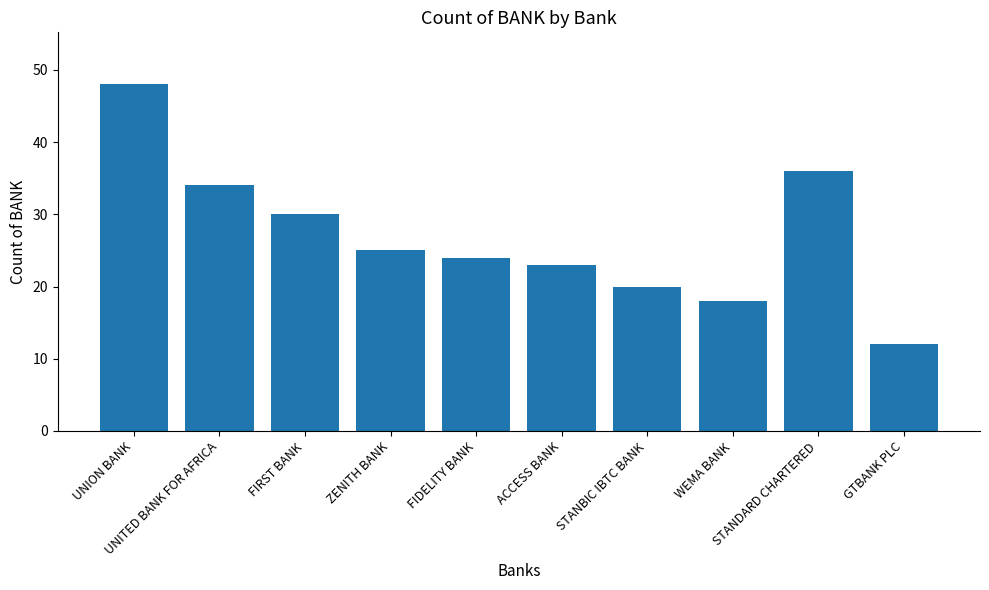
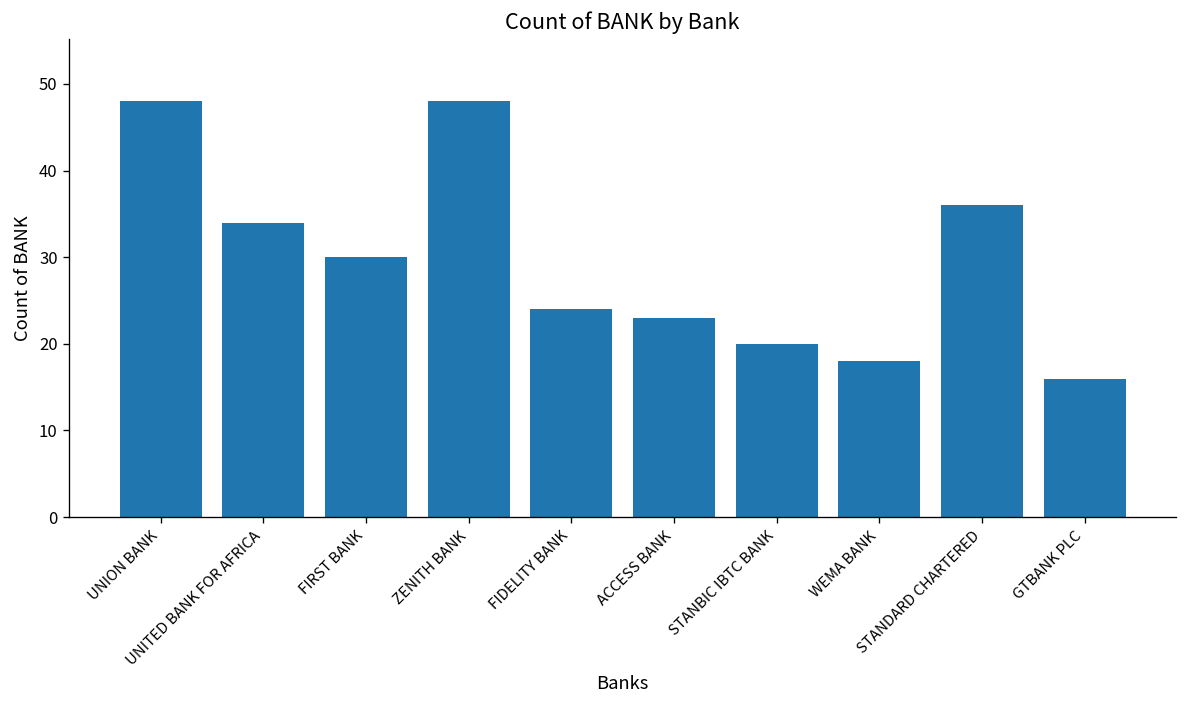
  {
    "UNION BANK": 48,
    "UNITED BANK FOR AFRICA": 34,
    "FIRST BANK": 30,
-   "ZENITH BANK": 25,
+   "ZENITH BANK": 48,
    "FIDELITY BANK": 24,
    "ACCESS BANK": 23,
    "STANBIC IBTC BANK": 20,
    "WEMA BANK": 18,
    "STANDARD CHARTERED": 36,
-   "GTBANK PLC": 12
+   "GTBANK PLC": 16
  }
